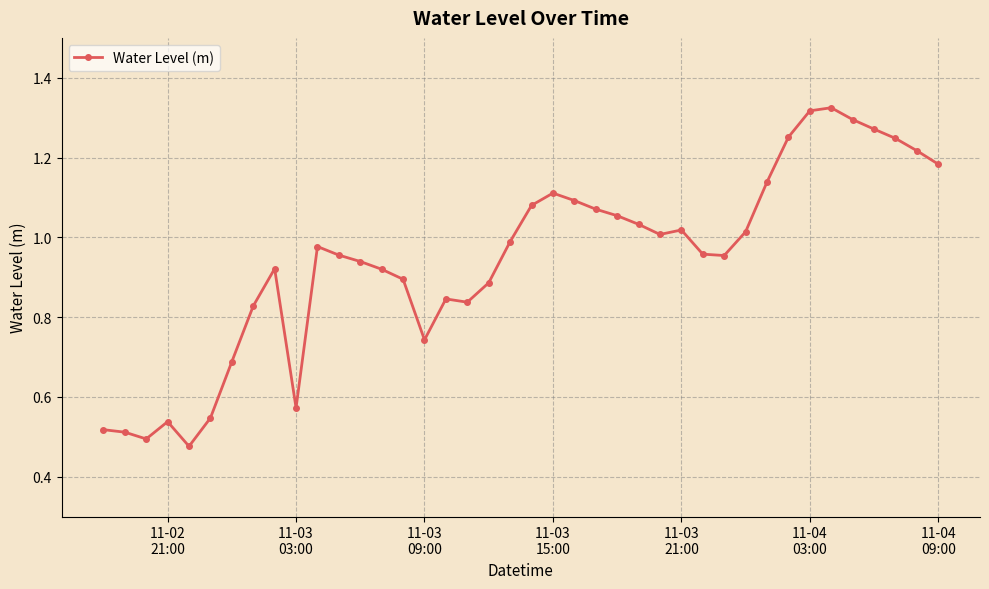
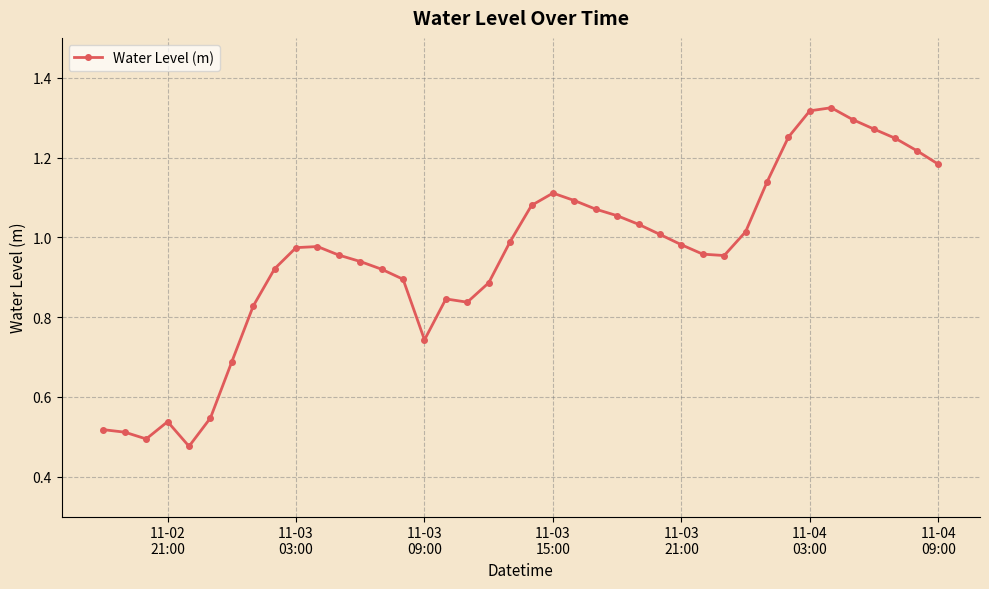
  {
    "11-02 21:00": 0.54,
-   "11-03 03:00": 0.57,
+   "11-03 03:00": 0.97,
    "11-03 09:00": 0.74,
    "11-03 15:00": 1.11,
-   "11-03 21:00": 1.02,
+   "11-03 21:00": 0.98,
    "11-04 03:00": 1.32,
    "11-04 09:00": 1.18
  }
